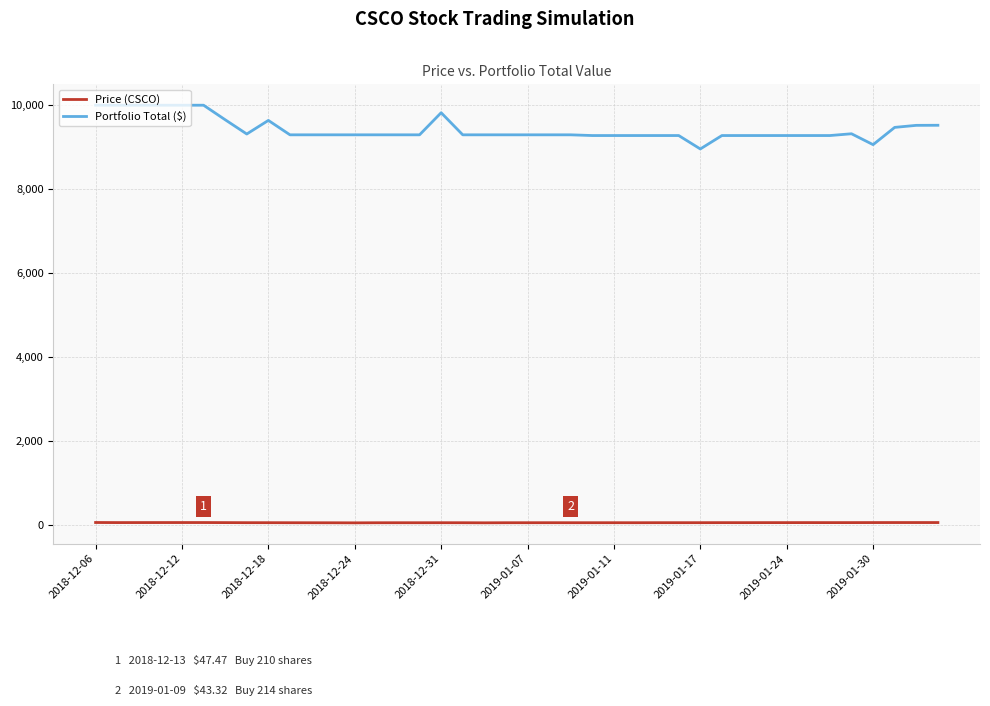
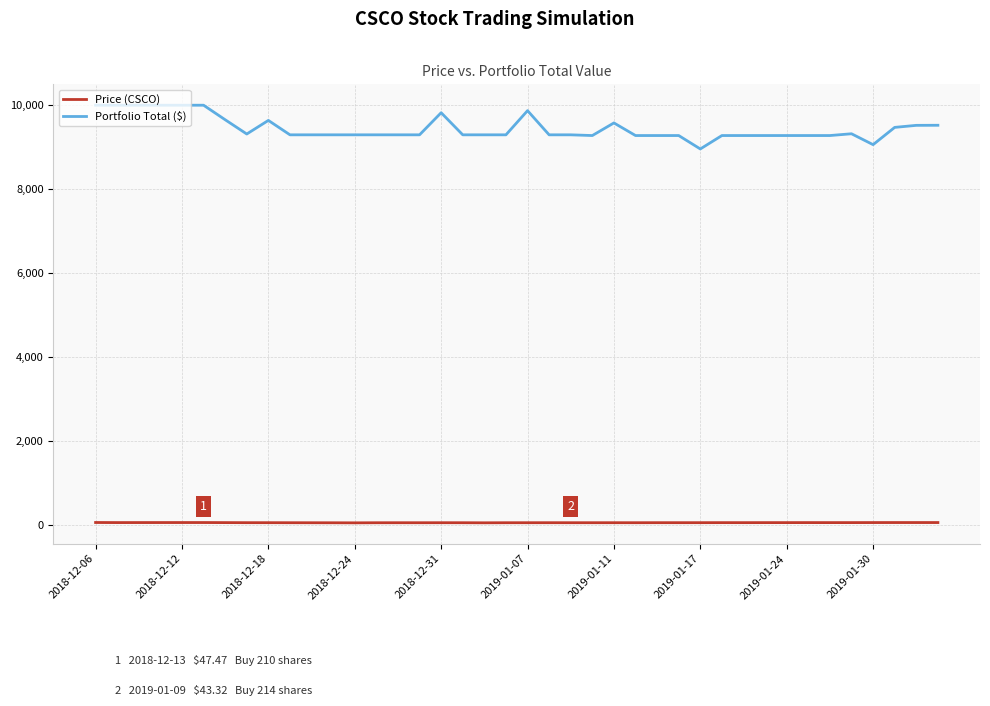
  {
    "Price (CSCO)": {
      "2018-12-06": "0",
      "2018-12-12": "0",
      "2018-12-18": "0",
      "2018-12-24": "0",
      "2018-12-31": "0",
      "2019-01-07": "0",
      "2019-01-11": "0",
      "2019-01-17": "0",
      "2019-01-24": "0",
      "2019-01-30": "0"
    },
    "Portfolio Total ($)": {
      "2018-12-18": "9,600",
      "2018-12-24": "9,300",
      "2018-12-31": "9,800",
-     "2019-01-07": "9,300",
-     "2019-01-11": "9,300",
+     "2019-01-07": "9,900",
+     "2019-01-11": "9,600",
      "2019-01-17": "9,000",
      "2019-01-24": "9,300",
      "2019-01-30": "9,100"
    }
  }
